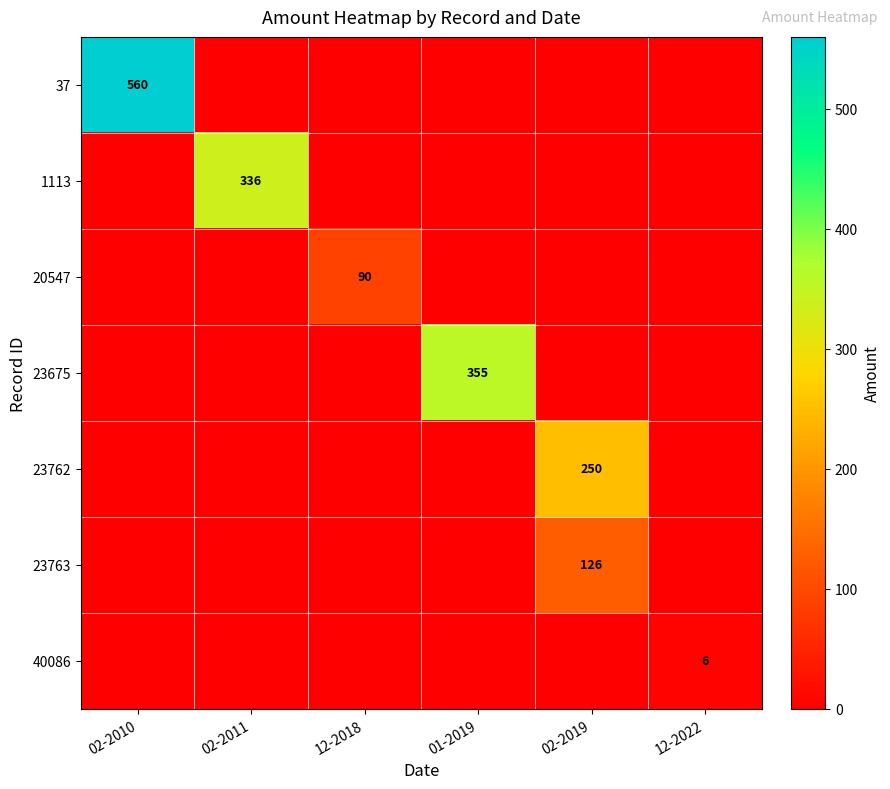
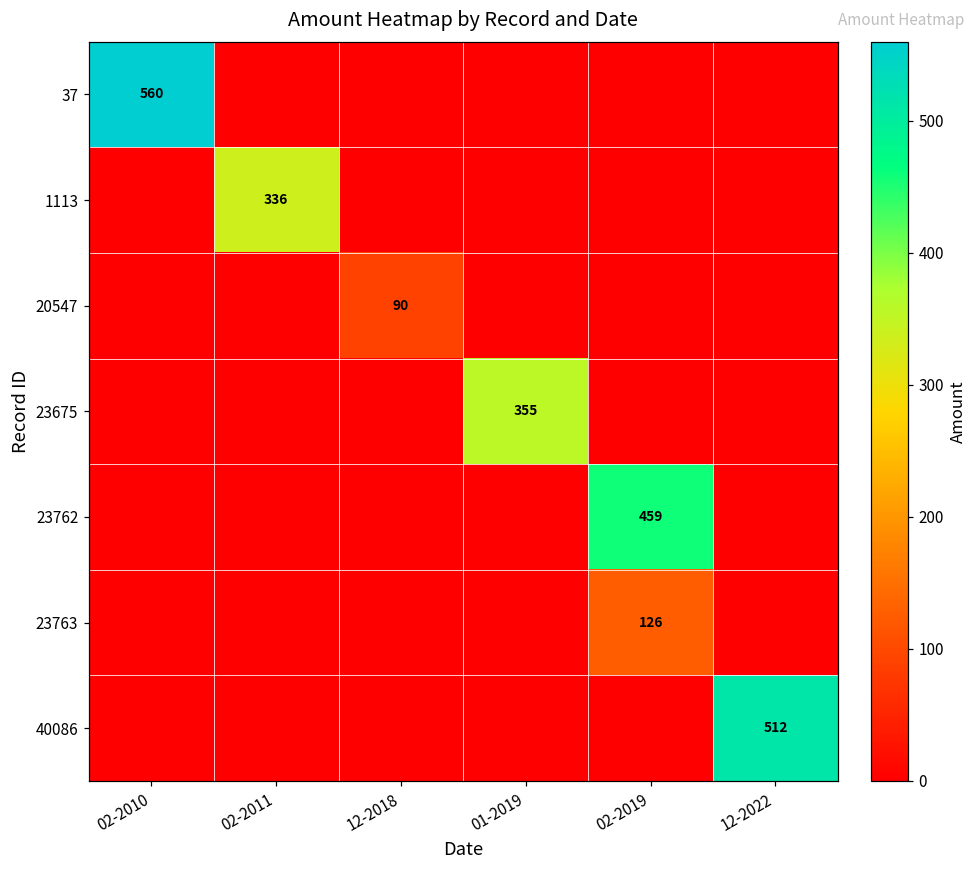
  {
    "37": {
      "02-2010": 560
    },
    "1113": {
      "02-2011": 336
    },
    "20547": {
      "12-2018": 90
    },
    "23675": {
      "01-2019": 355
    },
    "23762": {
-     "02-2019": 250
+     "02-2019": 459
    },
    "23763": {
      "02-2019": 126
    },
    "40086": {
-     "12-2022": 6
+     "12-2022": 512
    }
  }
